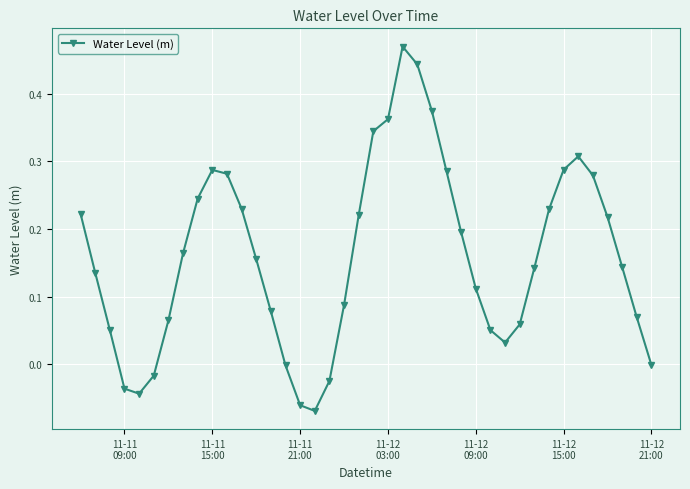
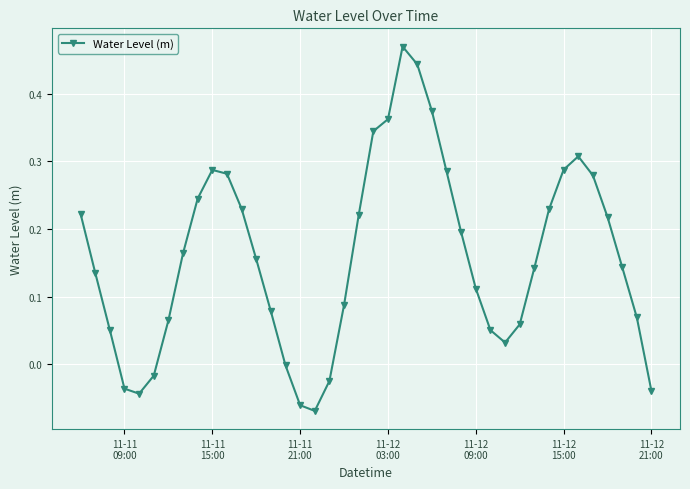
  {
    "11-11 09:00": -0.04,
    "11-11 15:00": 0.29,
    "11-11 21:00": -0.06,
    "11-12 03:00": 0.36,
    "11-12 09:00": 0.11,
    "11-12 15:00": 0.29,
-   "11-12 21:00": 0.00
+   "11-12 21:00": -0.04
  }
